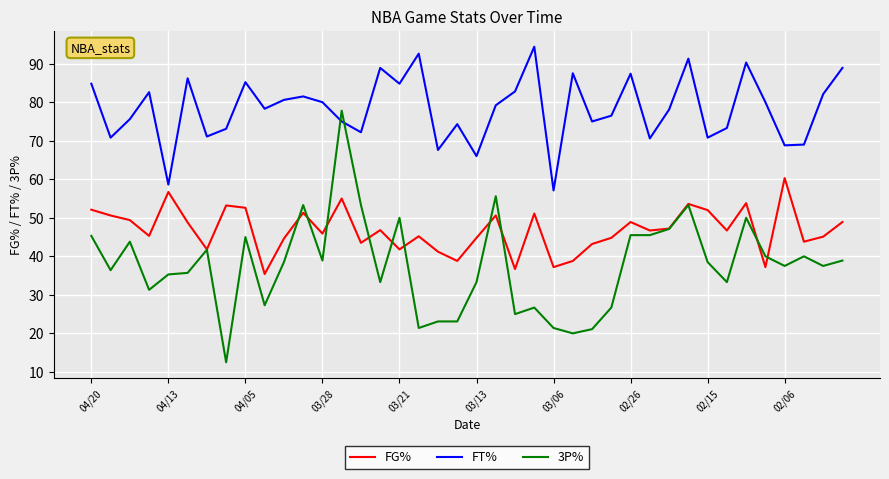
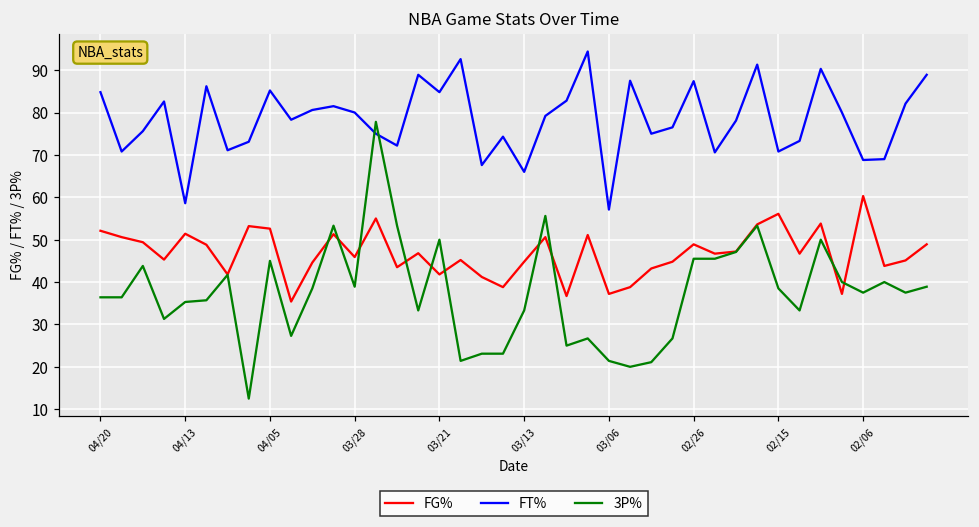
  {
    "FG%": {
      "04/20": 52,
-     "04/13": 57,
+     "04/13": 51,
      "04/05": 53,
      "03/28": 46,
      "03/21": 42,
      "03/13": 45,
      "03/06": 37,
      "02/26": 49,
-     "02/15": 52,
+     "02/15": 56,
      "02/06": 60
    },
    "FT%": {
      "04/20": 85,
      "04/13": 59,
      "04/05": 85,
      "03/28": 80,
      "03/21": 85,
      "03/13": 66,
      "03/06": 57,
      "02/26": 87,
      "02/15": 71,
      "02/06": 69
    },
    "3P%": {
-     "04/20": 45,
+     "04/20": 36,
      "04/13": 35,
      "04/05": 45,
      "03/28": 39,
      "03/21": 50,
      "03/13": 33,
      "03/06": 21,
      "02/26": 46,
      "02/15": 39,
      "02/06": 38
    }
  }
